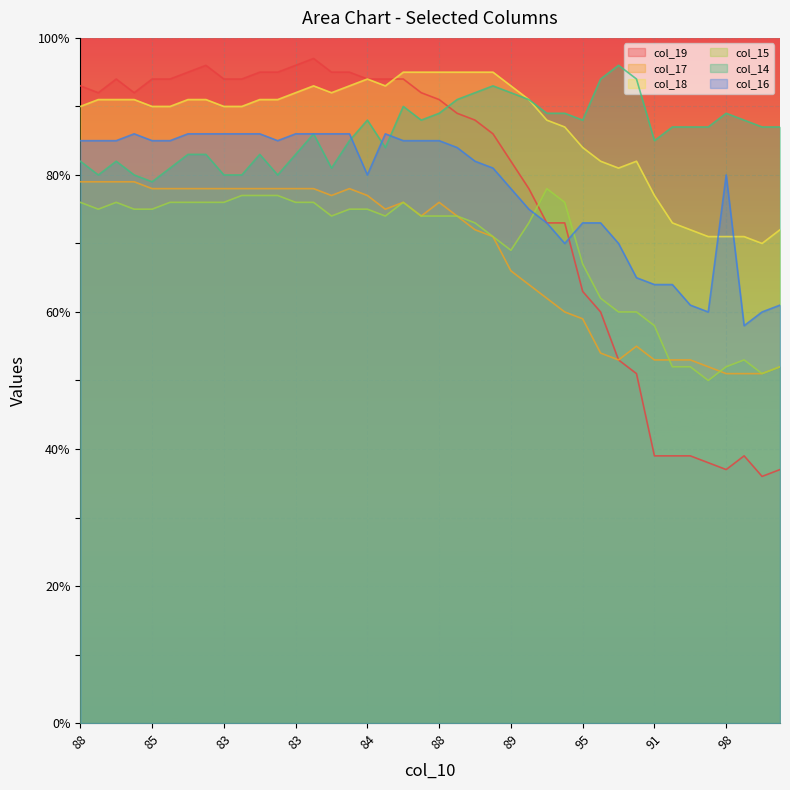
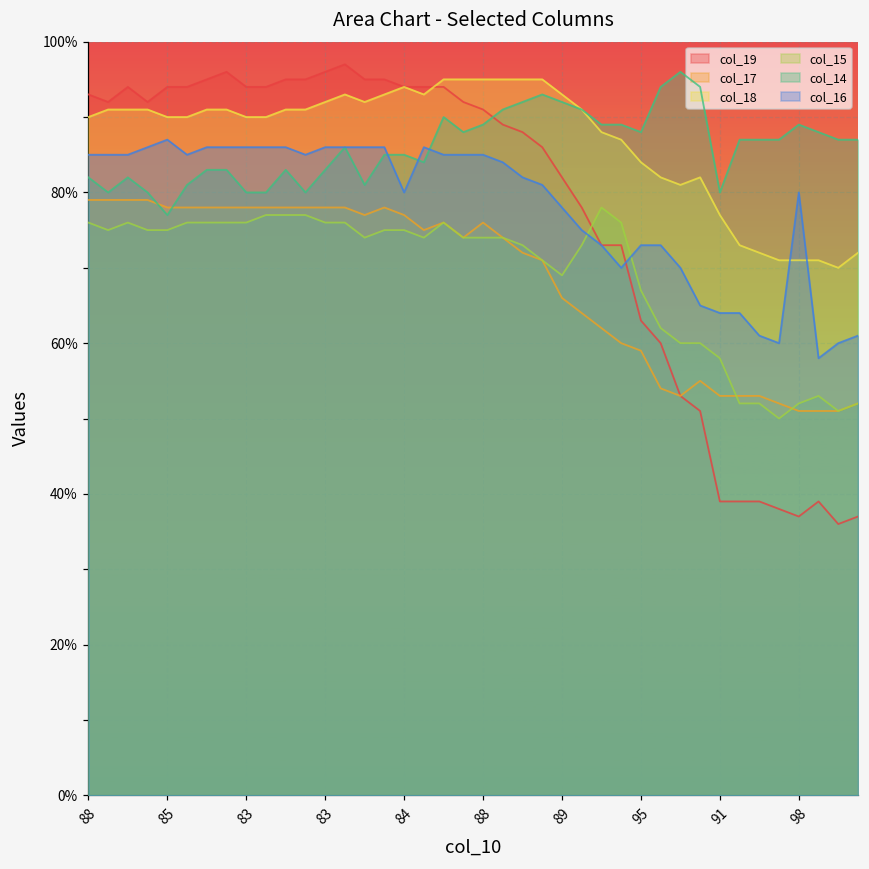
  {
    "col_14": {
-     "85": "79%",
-     "84": "88%",
+     "85": "77%",
+     "84": "85%",
      "89": "92%",
      "95": "88%",
-     "91": "85%",
+     "91": "80%",
      "98": "89%"
    },
    "col_16": {
-     "85": "85%",
+     "85": "87%",
      "84": "80%",
      "89": "78%",
      "95": "73%",
      "91": "64%",
      "98": "80%"
    }
  }
